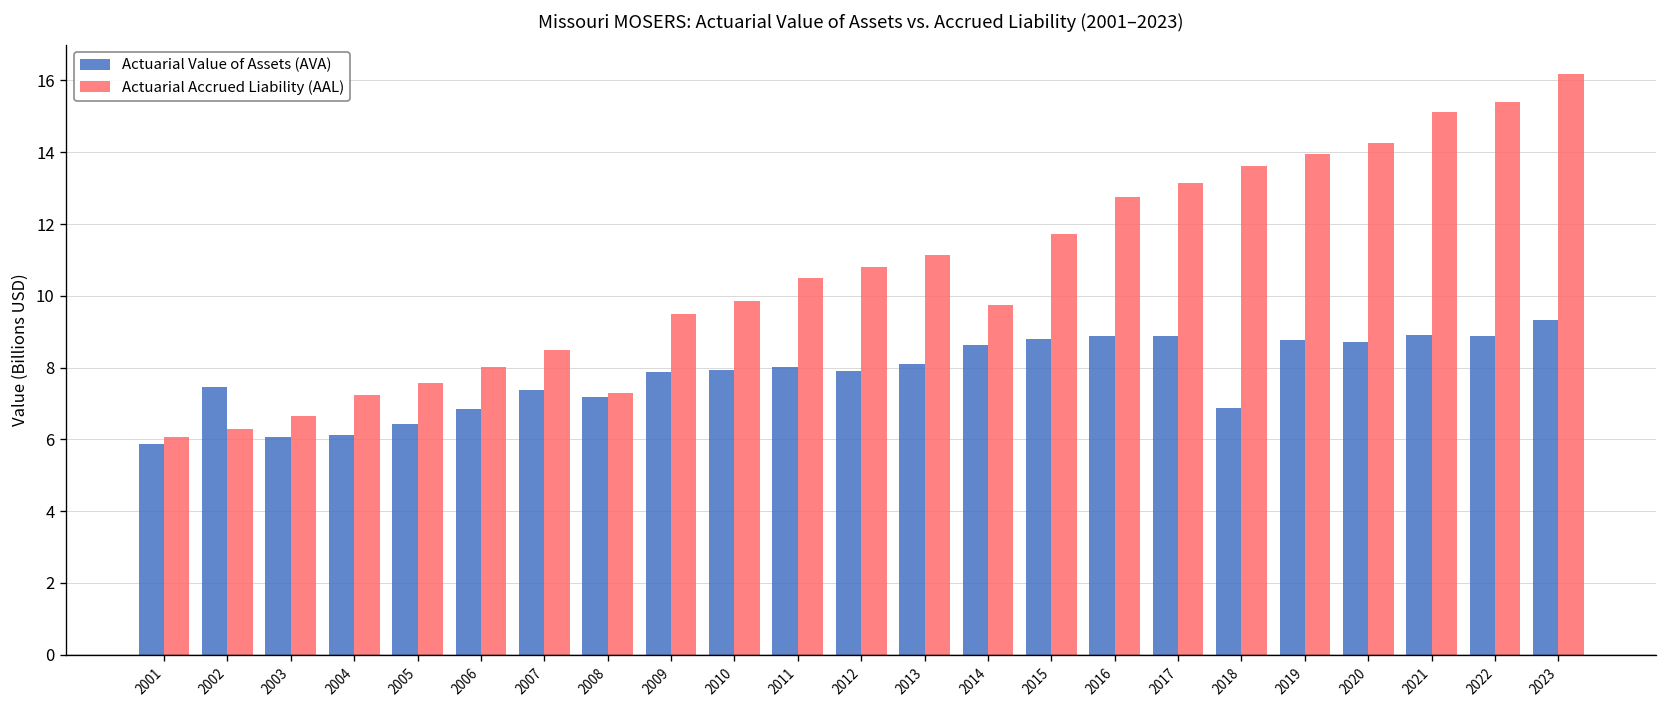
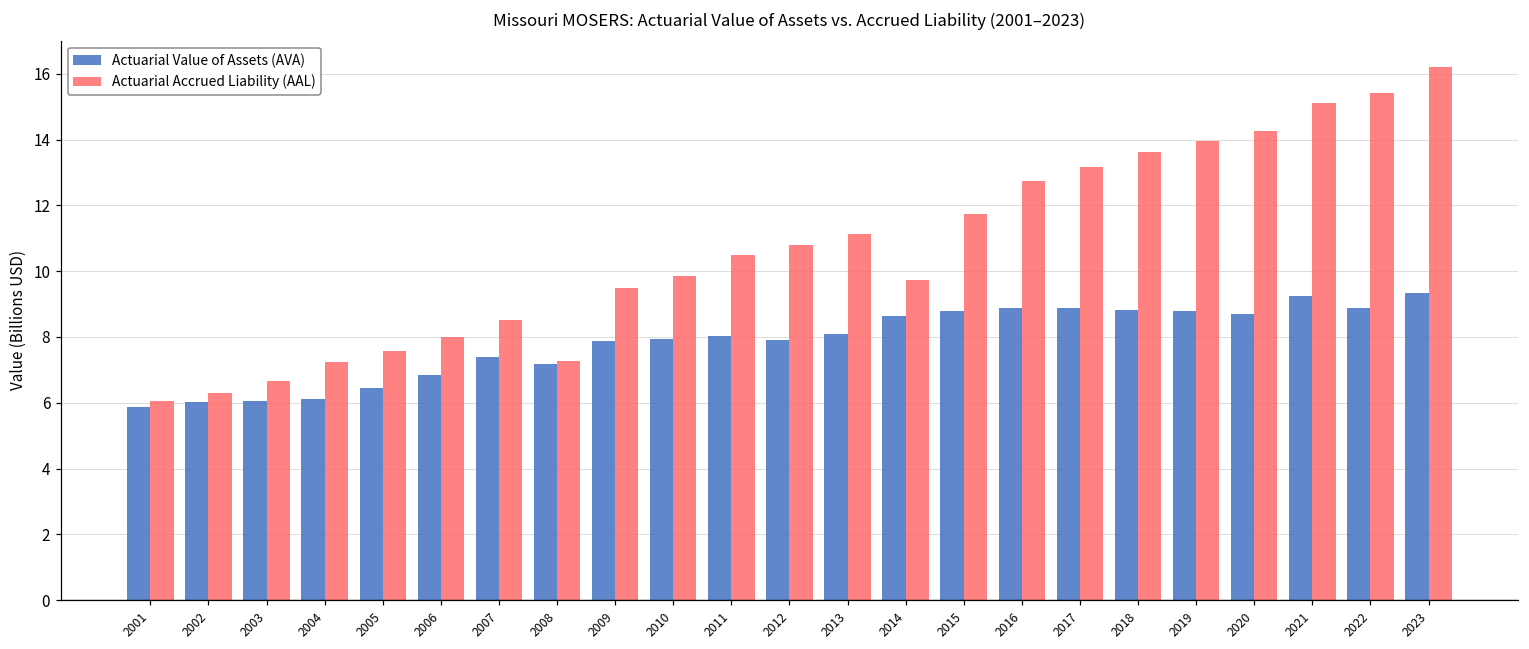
  {
    "Actuarial Value of Assets (AVA)": {
      "2001": 5.9,
-     "2002": 7.5,
+     "2002": 6.0,
      "2003": 6.1,
      "2004": 6.1,
      "2005": 6.4,
      "2006": 6.8,
      "2007": 7.4,
      "2008": 7.2,
      "2009": 7.9,
      "2010": 7.9,
      "2011": 8.0,
      "2012": 7.9,
      "2013": 8.1,
      "2014": 8.6,
      "2015": 8.8,
      "2016": 8.9,
      "2017": 8.9,
-     "2018": 6.9,
+     "2018": 8.8,
      "2019": 8.8,
      "2020": 8.7,
-     "2021": 8.9,
+     "2021": 9.2,
      "2022": 8.9,
      "2023": 9.3
    },
    "Actuarial Accrued Liability (AAL)": {
      "2001": 6.1,
      "2002": 6.3,
      "2003": 6.7,
      "2004": 7.2,
      "2005": 7.6,
      "2006": 8.0,
      "2007": 8.5,
      "2008": 7.3,
      "2009": 9.5,
      "2010": 9.9,
      "2011": 10.5,
      "2012": 10.8,
      "2013": 11.1,
      "2014": 9.7,
      "2015": 11.7,
      "2016": 12.8,
      "2017": 13.2,
      "2018": 13.6,
      "2019": 14.0,
      "2020": 14.3,
      "2021": 15.1,
      "2022": 15.4,
      "2023": 16.2
    }
  }
